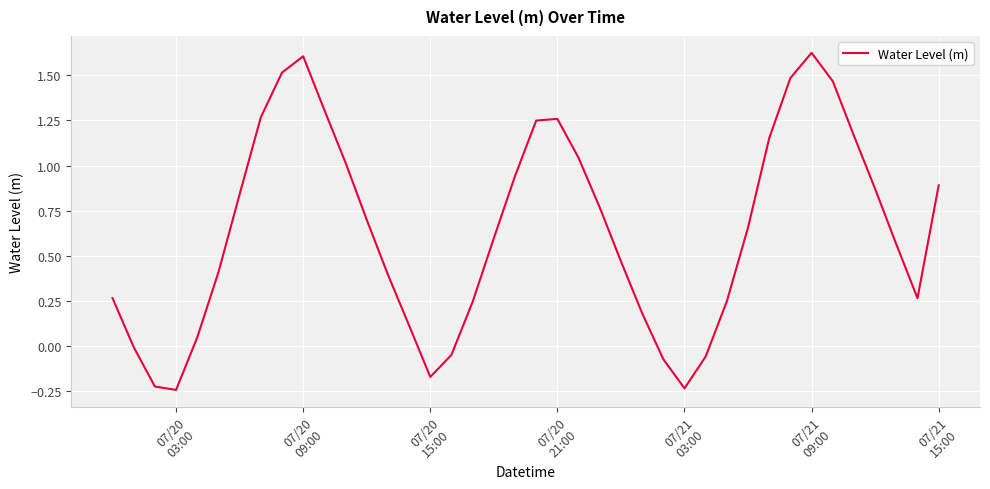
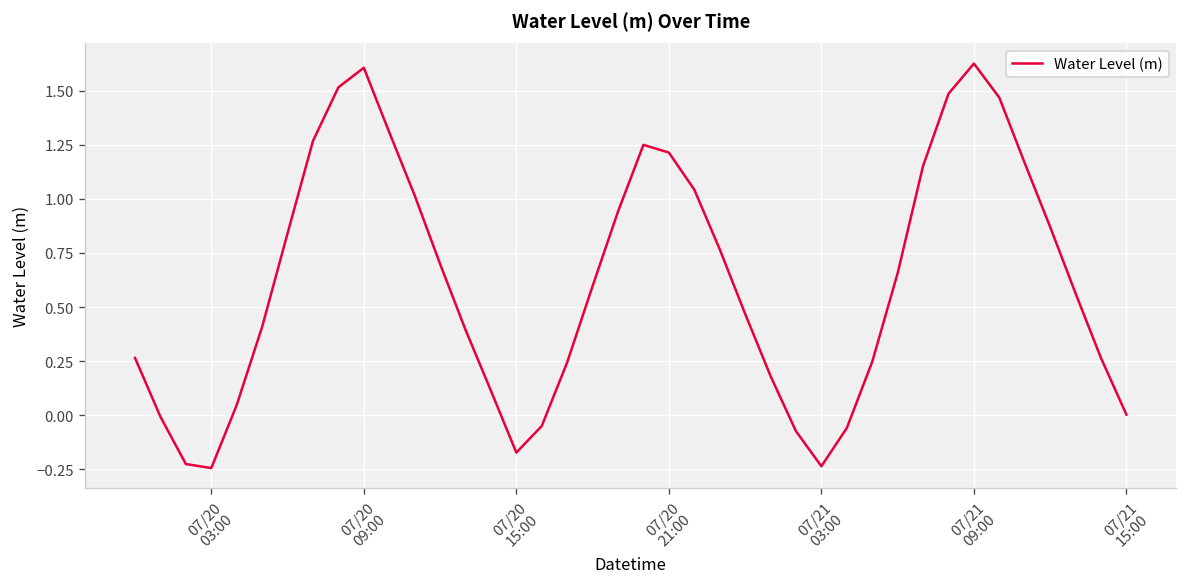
  {
    "07/20 03:00": -0.24,
    "07/20 09:00": 1.61,
    "07/20 15:00": -0.17,
-   "07/20 21:00": 1.26,
+   "07/20 21:00": 1.21,
    "07/21 03:00": -0.24,
    "07/21 09:00": 1.63,
-   "07/21 15:00": 0.89
+   "07/21 15:00": 0.00
  }
